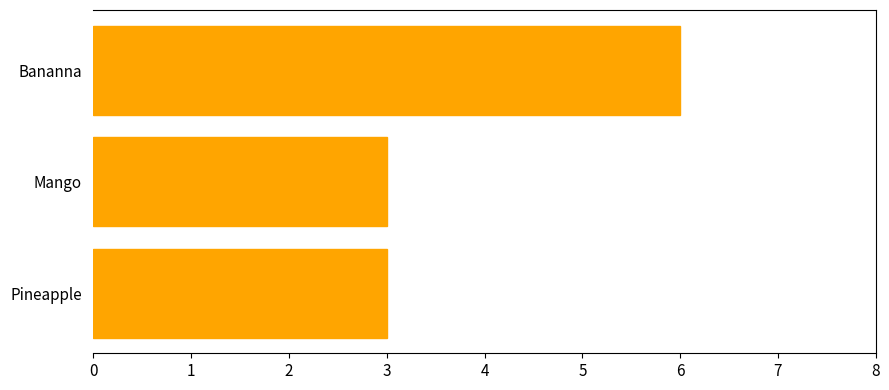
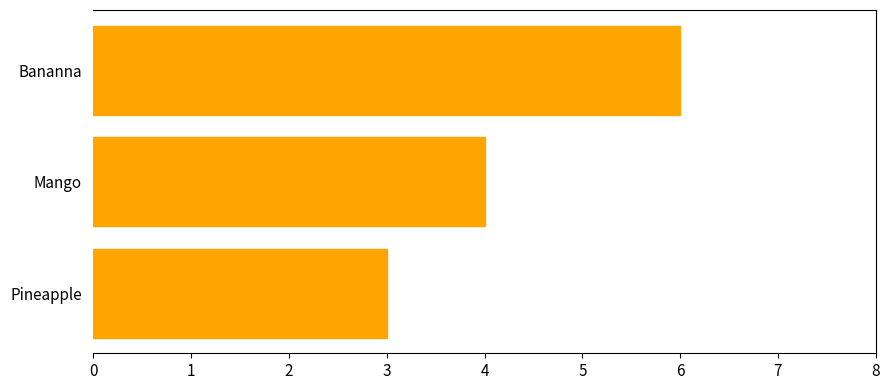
  {
    "Bananna": 6,
-   "Mango": 3,
+   "Mango": 4,
    "Pineapple": 3
  }
